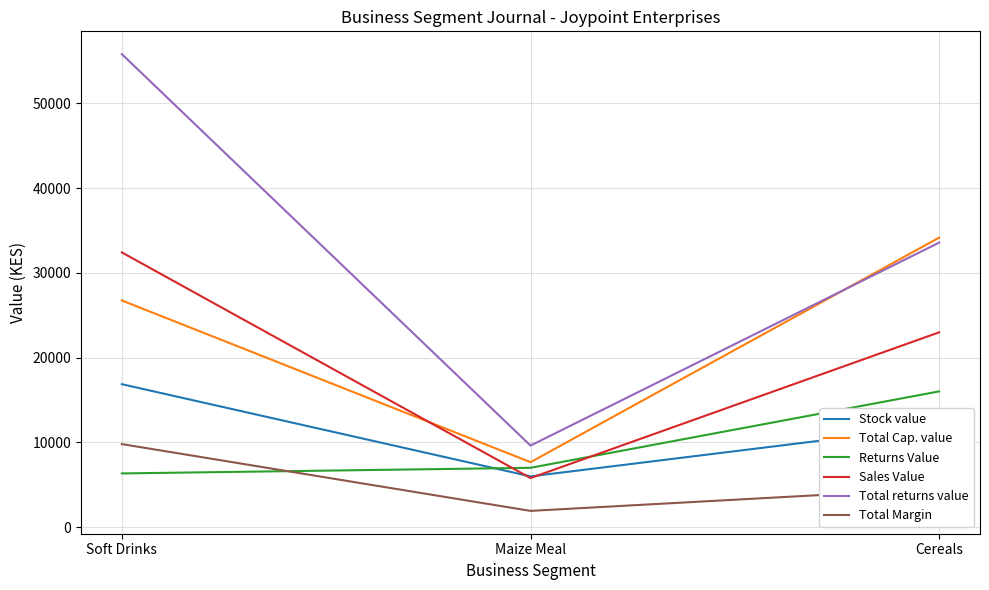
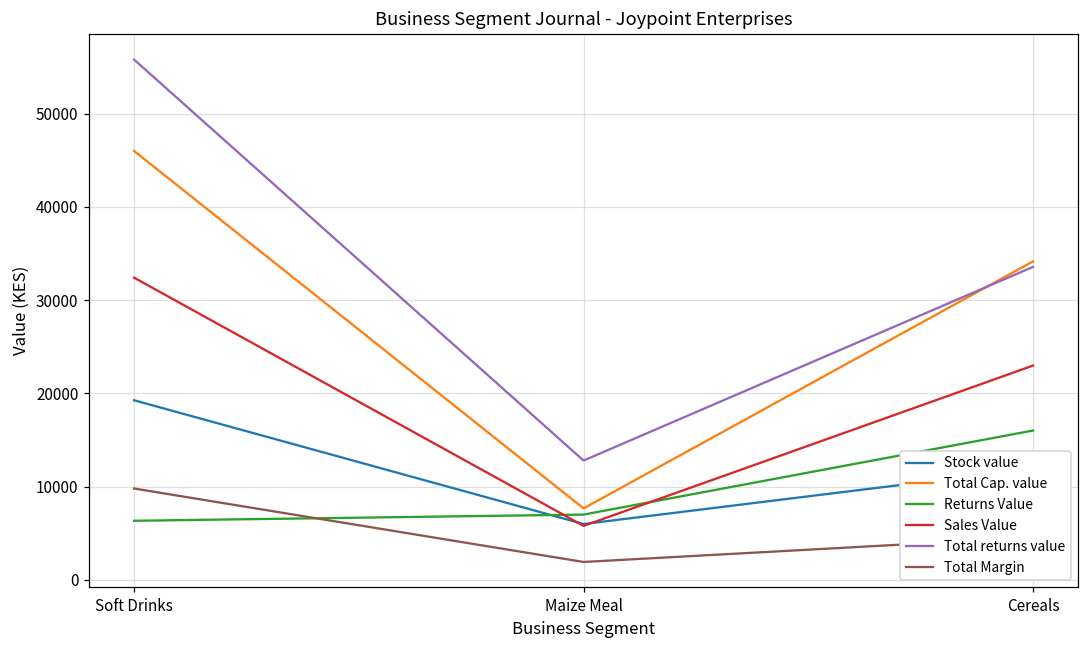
  {
    "Stock value": {
-     "Soft Drinks": 17000
+     "Soft Drinks": 19000
    },
    "Total Cap. value": {
-     "Soft Drinks": 27000,
+     "Soft Drinks": 46000,
      "Maize Meal": 8000,
      "Cereals": 34000
    },
    "Returns Value": {
      "Soft Drinks": 6000,
      "Maize Meal": 7000,
      "Cereals": 16000
    },
    "Sales Value": {
      "Soft Drinks": 32000,
      "Cereals": 23000
    },
    "Total returns value": {
      "Soft Drinks": 56000,
-     "Maize Meal": 10000,
+     "Maize Meal": 13000,
      "Cereals": 34000
    },
    "Total Margin": {
      "Soft Drinks": 10000,
      "Maize Meal": 2000
    }
  }
